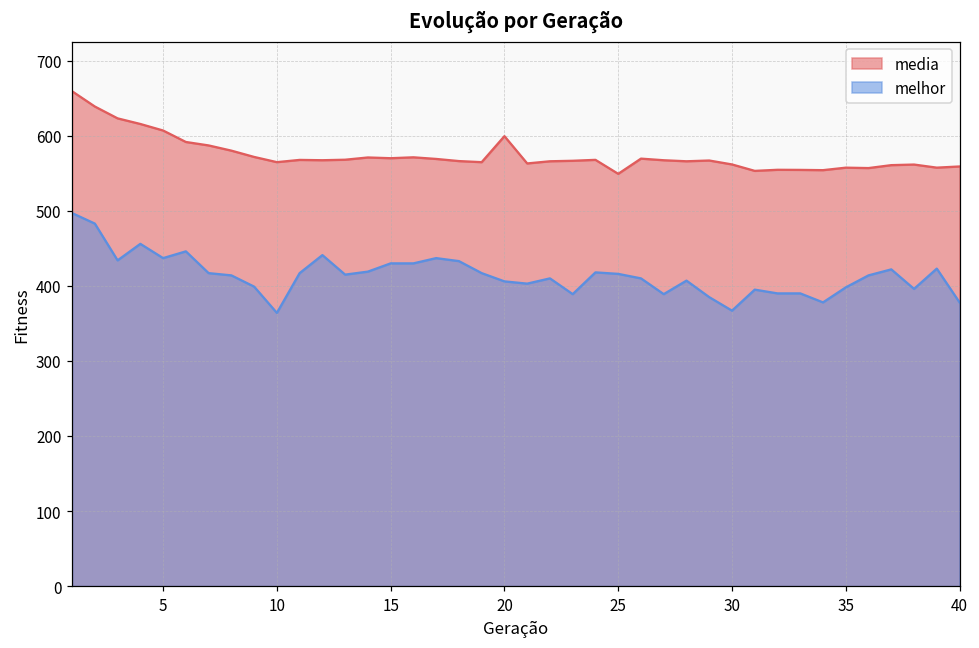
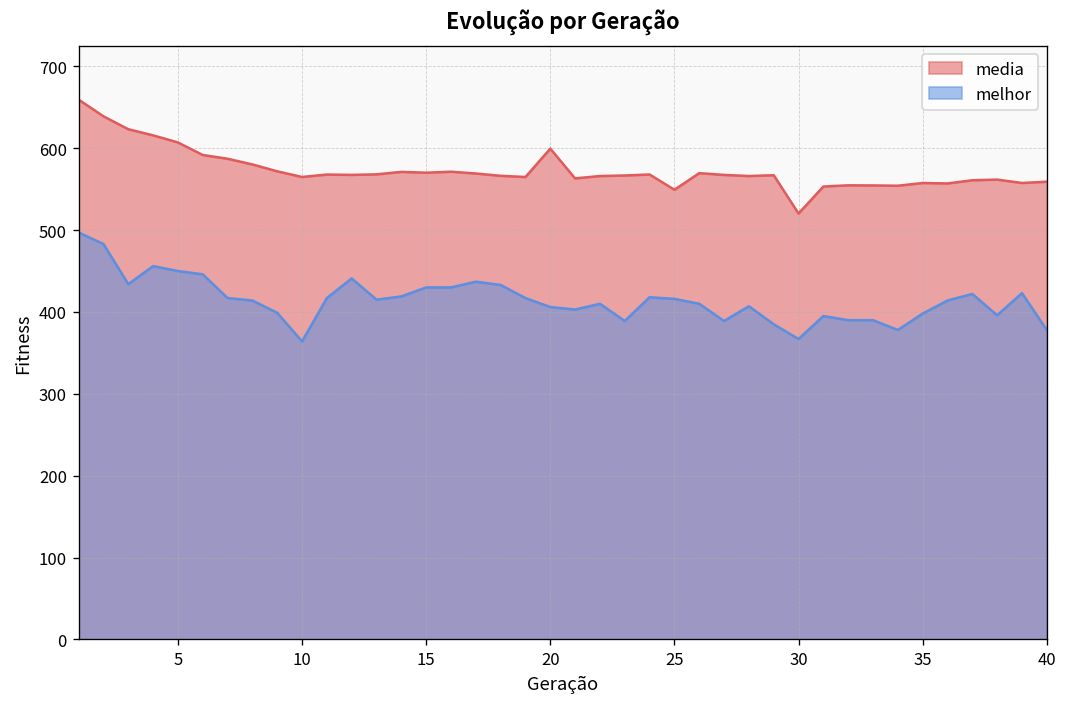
  {
    "media": {
      "5": 610,
      "10": 560,
      "15": 570,
      "20": 600,
      "25": 550,
-     "30": 560,
+     "30": 520,
      "35": 560,
      "40": 560
    },
    "melhor": {
-     "5": 440,
+     "5": 450,
      "10": 360,
      "15": 430,
      "20": 410,
      "25": 420,
      "30": 370,
      "35": 400,
      "40": 380
    }
  }
